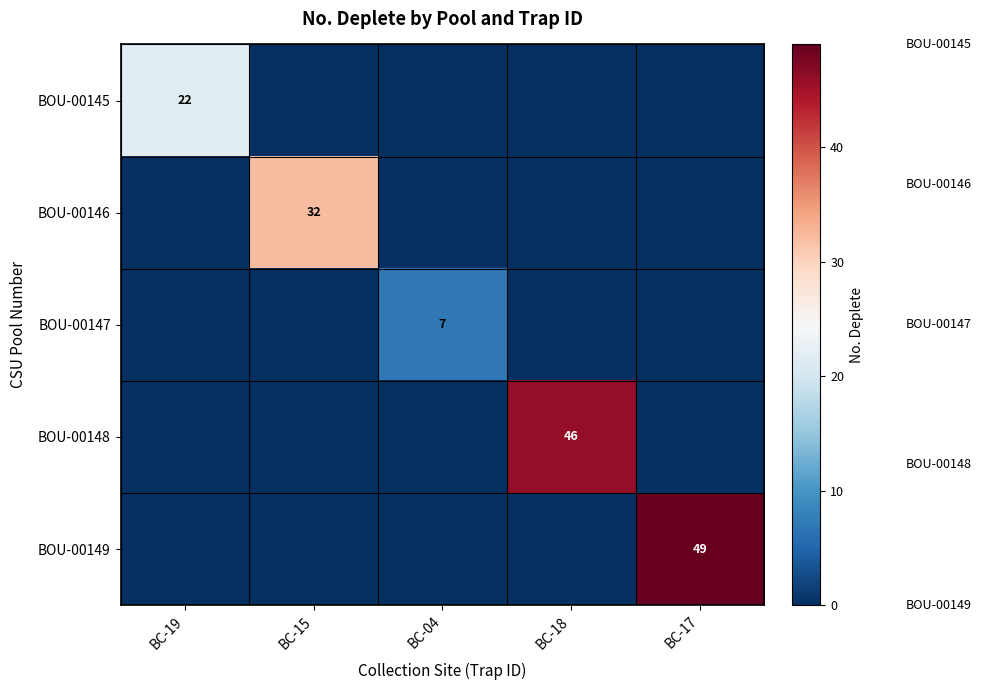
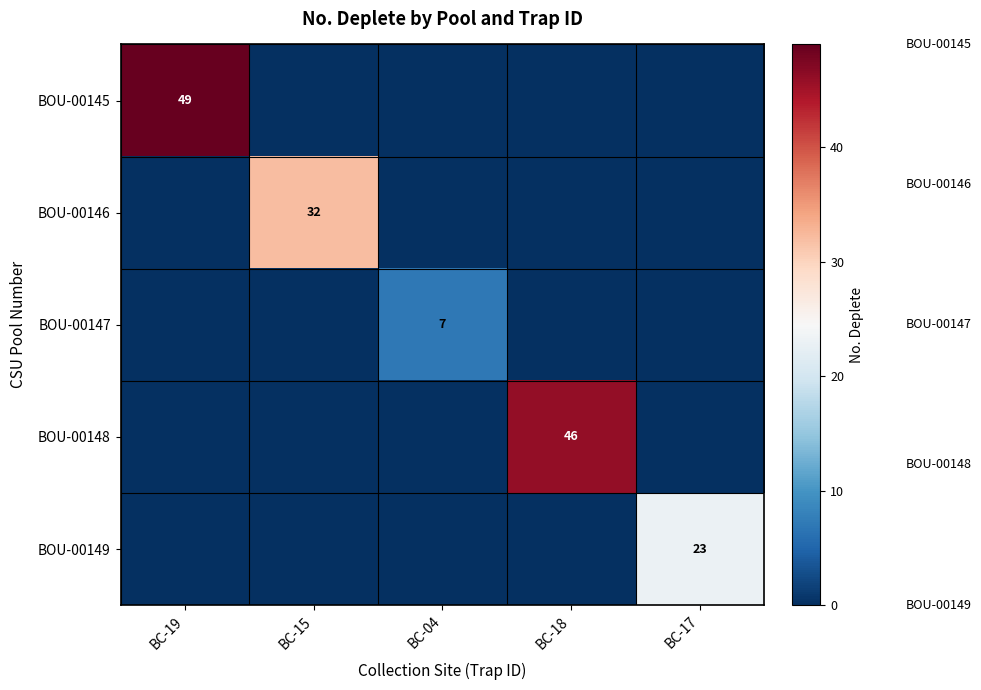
  {
    "BOU-00145": {
-     "BC-19": 22
+     "BC-19": 49
    },
    "BOU-00146": {
      "BC-15": 32
    },
    "BOU-00147": {
      "BC-04": 7
    },
    "BOU-00148": {
      "BC-18": 46
    },
    "BOU-00149": {
-     "BC-17": 49
+     "BC-17": 23
    }
  }
